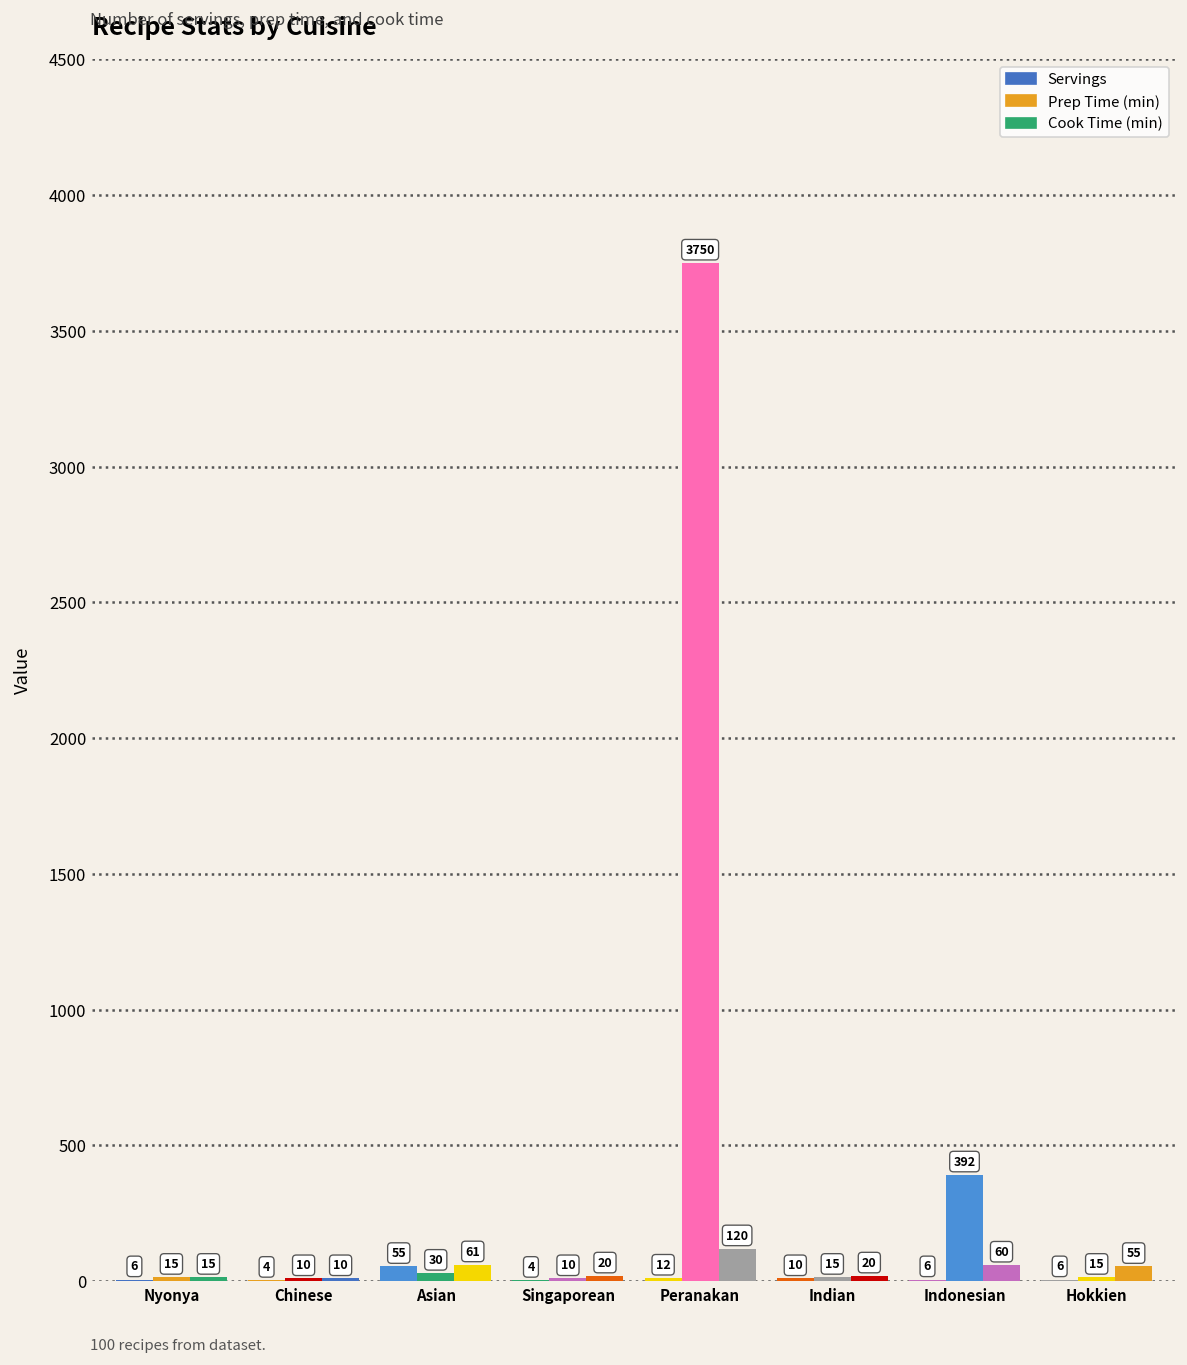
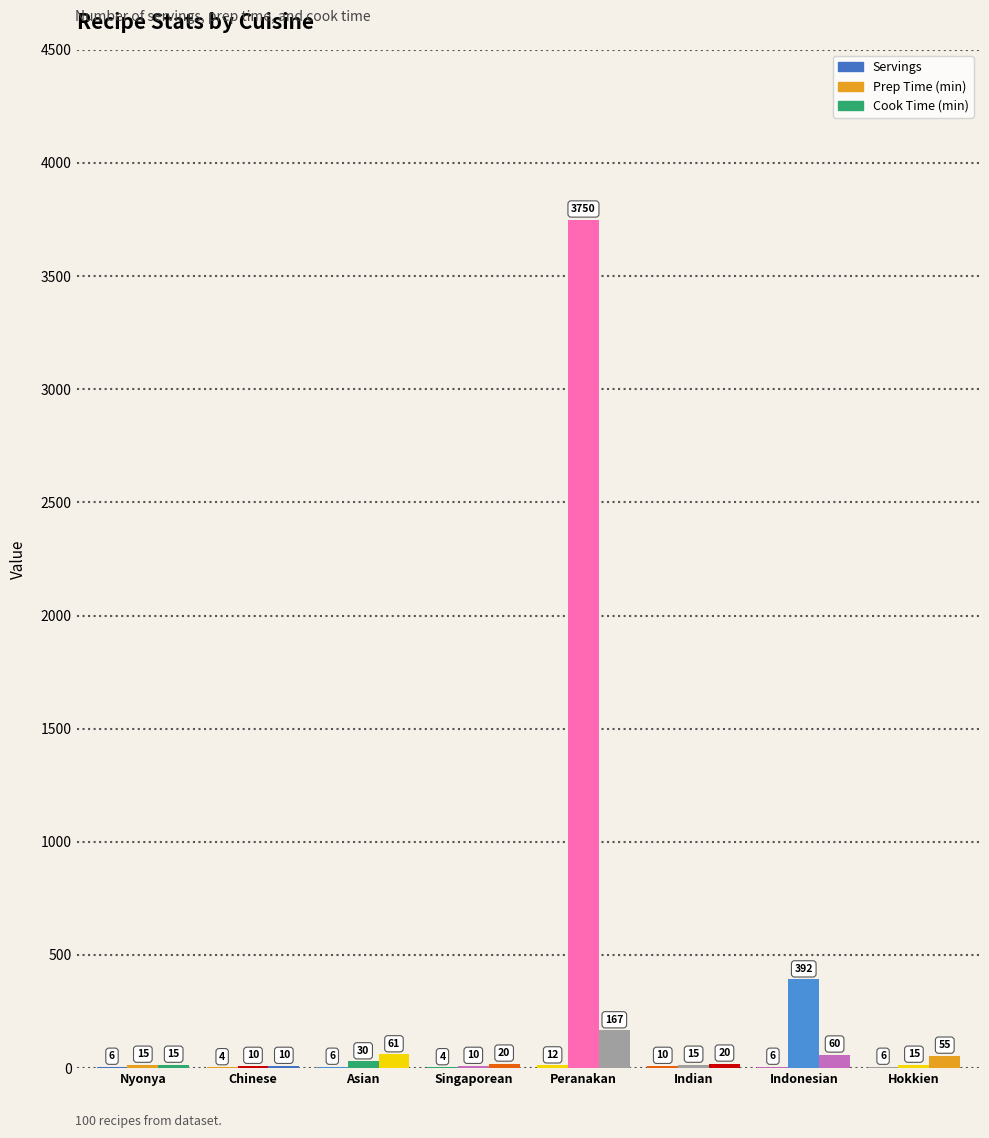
  {
    "Servings": {
-     "Asian": 55
+     "Asian": 6
    },
    "Cook Time (min)": {
-     "Peranakan": 120
+     "Peranakan": 167
    }
  }
